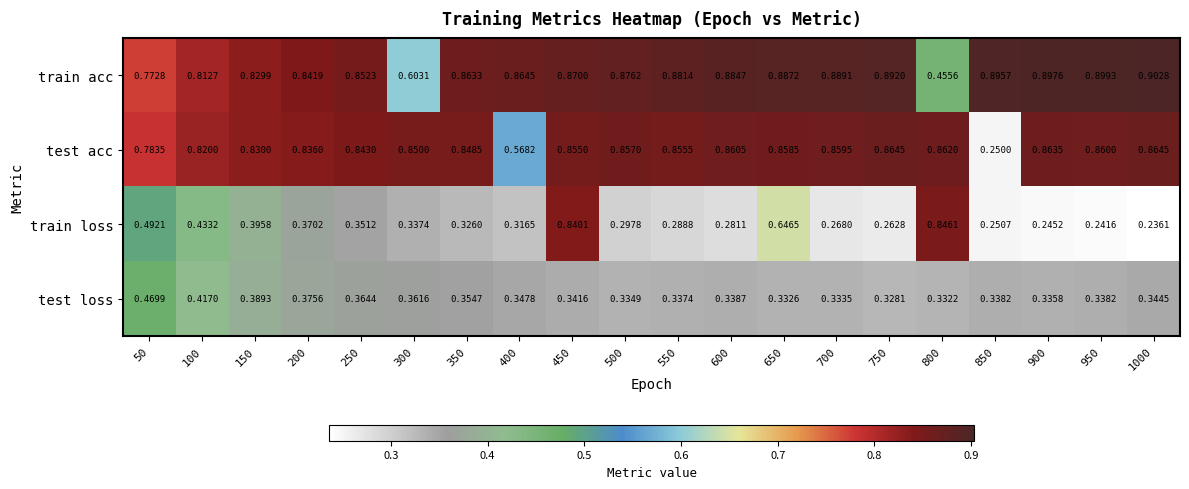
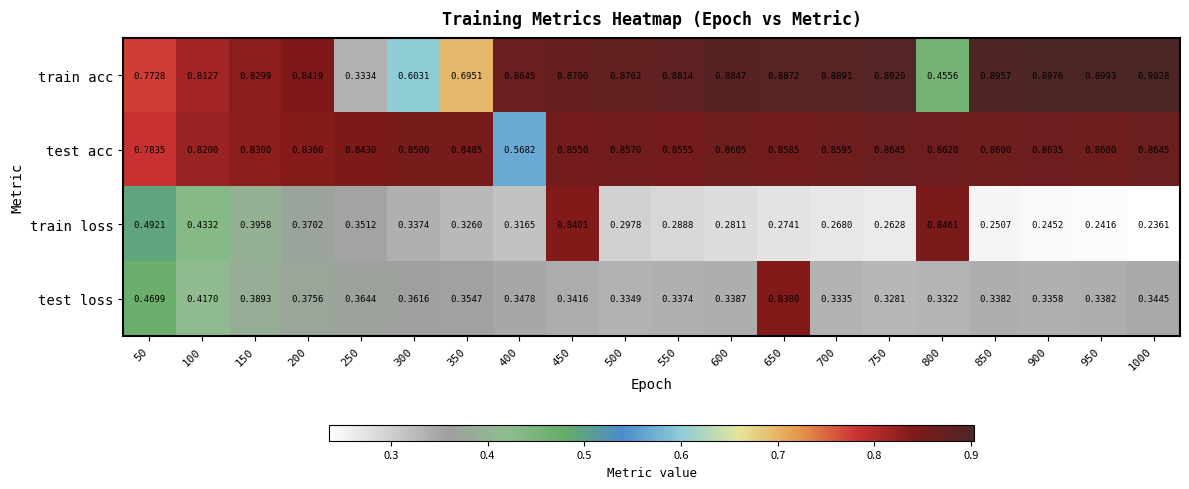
  {
    "train acc": {
      "50": 0.7728,
      "100": 0.8127,
      "150": 0.8299,
      "200": 0.8419,
-     "250": 0.8523,
+     "250": 0.3334,
      "300": 0.6031,
-     "350": 0.8633,
+     "350": 0.6951,
      "400": 0.8645,
      "450": 0.8700,
      "500": 0.8762,
      "550": 0.8814,
      "600": 0.8847,
      "650": 0.8872,
      "700": 0.8891,
      "750": 0.8920,
      "800": 0.4556,
      "850": 0.8957,
      "900": 0.8976,
      "950": 0.8993,
      "1000": 0.9028
    },
    "test acc": {
      "50": 0.7835,
      "100": 0.8200,
      "150": 0.8300,
      "200": 0.8360,
      "250": 0.8430,
      "300": 0.8500,
      "350": 0.8485,
      "400": 0.5682,
      "450": 0.8550,
      "500": 0.8570,
      "550": 0.8555,
      "600": 0.8605,
      "650": 0.8585,
      "700": 0.8595,
      "750": 0.8645,
      "800": 0.8620,
-     "850": 0.2500,
+     "850": 0.8600,
      "900": 0.8635,
      "950": 0.8600,
      "1000": 0.8645
    },
    "train loss": {
      "50": 0.4921,
      "100": 0.4332,
      "150": 0.3958,
      "200": 0.3702,
      "250": 0.3512,
      "300": 0.3374,
      "350": 0.3260,
      "400": 0.3165,
      "450": 0.8401,
      "500": 0.2978,
      "550": 0.2888,
      "600": 0.2811,
-     "650": 0.6465,
+     "650": 0.2741,
      "700": 0.2680,
      "750": 0.2628,
      "800": 0.8461,
      "850": 0.2507,
      "900": 0.2452,
      "950": 0.2416,
      "1000": 0.2361
    },
    "test loss": {
      "50": 0.4699,
      "100": 0.4170,
      "150": 0.3893,
      "200": 0.3756,
      "250": 0.3644,
      "300": 0.3616,
      "350": 0.3547,
      "400": 0.3478,
      "450": 0.3416,
      "500": 0.3349,
      "550": 0.3374,
      "600": 0.3387,
-     "650": 0.3326,
+     "650": 0.8380,
      "700": 0.3335,
      "750": 0.3281,
      "800": 0.3322,
      "850": 0.3382,
      "900": 0.3358,
      "950": 0.3382,
      "1000": 0.3445
    }
  }
